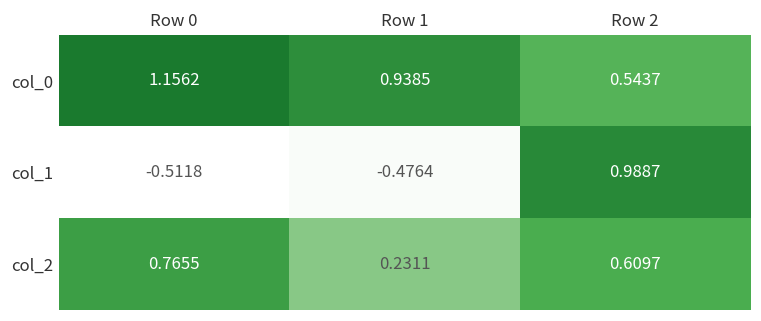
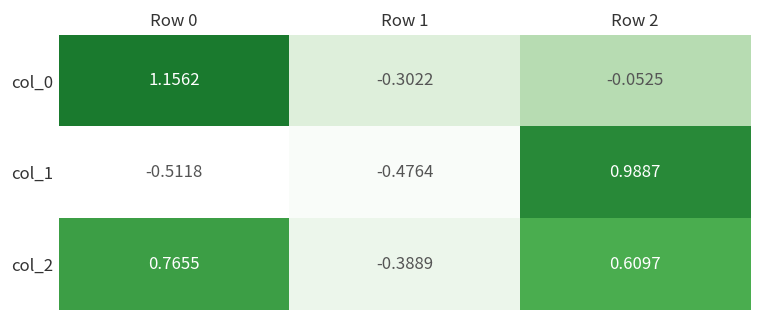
  {
    "col_0": {
      "Row 0": 1.1562,
-     "Row 1": 0.9385,
-     "Row 2": 0.5437
+     "Row 1": -0.3022,
+     "Row 2": -0.0525
    },
    "col_1": {
      "Row 0": -0.5118,
      "Row 1": -0.4764,
      "Row 2": 0.9887
    },
    "col_2": {
      "Row 0": 0.7655,
-     "Row 1": 0.2311,
+     "Row 1": -0.3889,
      "Row 2": 0.6097
    }
  }
